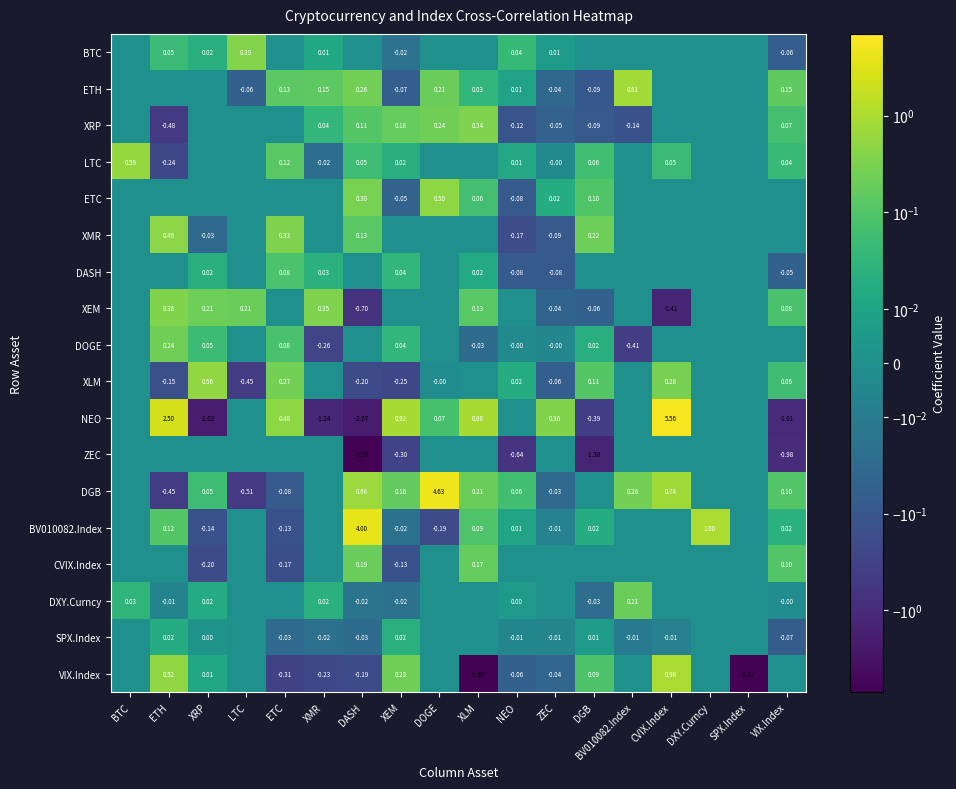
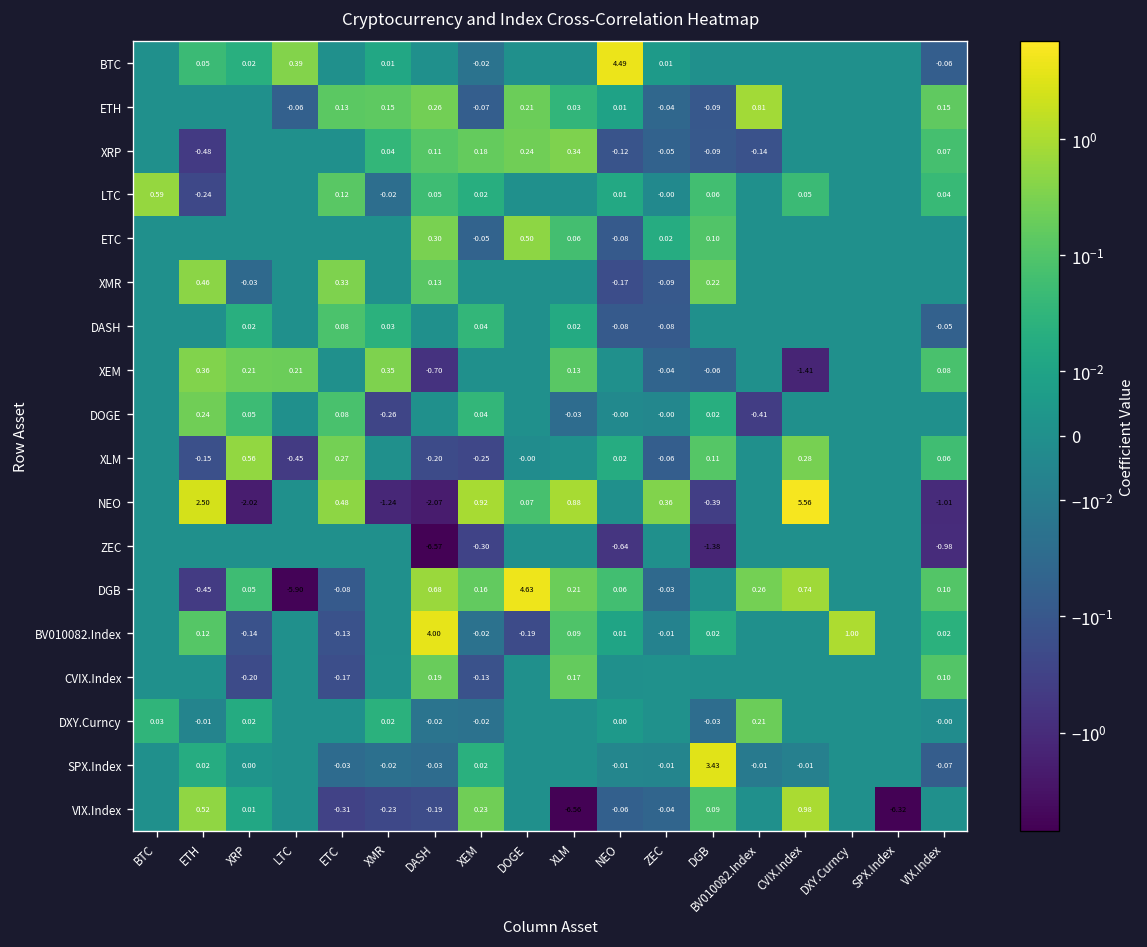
  {
    "BTC": {
      "ETH": 0.05,
      "XRP": 0.02,
      "LTC": 0.39,
      "XMR": 0.01,
      "XEM": -0.02,
-     "NEO": 0.04,
+     "NEO": 4.49,
      "ZEC": 0.01,
      "VIX.Index": -0.06
    },
    "ETH": {
      "LTC": -0.06,
      "ETC": 0.13,
      "XMR": 0.15,
      "DASH": 0.26,
      "XEM": -0.07,
      "DOGE": 0.21,
      "XLM": 0.03,
      "NEO": 0.01,
      "ZEC": -0.04,
      "DGB": -0.09,
      "BV010082.Index": 0.81,
      "VIX.Index": 0.15
    },
    "XRP": {
      "ETH": -0.48,
      "XMR": 0.04,
      "DASH": 0.11,
      "XEM": 0.18,
      "DOGE": 0.24,
      "XLM": 0.34,
      "NEO": -0.12,
      "ZEC": -0.05,
      "DGB": -0.09,
      "BV010082.Index": -0.14,
      "VIX.Index": 0.07
    },
    "LTC": {
      "BTC": 0.59,
      "ETH": -0.24,
      "ETC": 0.12,
      "XMR": -0.02,
      "DASH": 0.05,
      "XEM": 0.02,
      "NEO": 0.01,
      "ZEC": -0.00,
      "DGB": 0.06,
      "CVIX.Index": 0.05,
      "VIX.Index": 0.04
    },
    "ETC": {
      "DASH": 0.30,
      "XEM": -0.05,
      "DOGE": 0.50,
      "XLM": 0.06,
      "NEO": -0.08,
      "ZEC": 0.02,
      "DGB": 0.10
    },
    "XMR": {
      "ETH": 0.46,
      "XRP": -0.03,
      "ETC": 0.33,
      "DASH": 0.13,
      "NEO": -0.17,
      "ZEC": -0.09,
      "DGB": 0.22
    },
    "DASH": {
      "XRP": 0.02,
      "ETC": 0.08,
      "XMR": 0.03,
      "XEM": 0.04,
      "XLM": 0.02,
      "NEO": -0.08,
      "ZEC": -0.08,
      "VIX.Index": -0.05
    },
    "XEM": {
      "ETH": 0.36,
      "XRP": 0.21,
      "LTC": 0.21,
      "XMR": 0.35,
      "DASH": -0.70,
      "XLM": 0.13,
      "ZEC": -0.04,
      "DGB": -0.06,
      "CVIX.Index": -1.41,
      "VIX.Index": 0.08
    },
    "DOGE": {
      "ETH": 0.24,
      "XRP": 0.05,
      "ETC": 0.08,
      "XMR": -0.26,
      "XEM": 0.04,
      "XLM": -0.03,
      "NEO": -0.00,
      "ZEC": -0.00,
      "DGB": 0.02,
      "BV010082.Index": -0.41
    },
    "XLM": {
      "ETH": -0.15,
      "XRP": 0.56,
      "LTC": -0.45,
      "ETC": 0.27,
      "DASH": -0.20,
      "XEM": -0.25,
      "DOGE": -0.00,
      "NEO": 0.02,
      "ZEC": -0.06,
      "DGB": 0.11,
      "CVIX.Index": 0.28,
      "VIX.Index": 0.06
    },
    "NEO": {
      "ETH": 2.50,
      "XRP": -2.02,
      "ETC": 0.48,
      "XMR": -1.24,
      "DASH": -2.07,
      "XEM": 0.92,
      "DOGE": 0.07,
      "XLM": 0.88,
      "ZEC": 0.36,
      "DGB": -0.39,
      "CVIX.Index": 5.56,
      "VIX.Index": -1.01
    },
    "ZEC": {
      "DASH": -6.57,
      "XEM": -0.30,
      "NEO": -0.64,
      "DGB": -1.38,
      "VIX.Index": -0.98
    },
    "DGB": {
      "ETH": -0.45,
      "XRP": 0.05,
-     "LTC": -0.51,
+     "LTC": -5.90,
      "ETC": -0.08,
      "DASH": 0.68,
      "XEM": 0.16,
      "DOGE": 4.63,
      "XLM": 0.21,
      "NEO": 0.06,
      "ZEC": -0.03,
      "BV010082.Index": 0.26,
      "CVIX.Index": 0.74,
      "VIX.Index": 0.10
    },
    "BV010082.Index": {
      "ETH": 0.12,
      "XRP": -0.14,
      "ETC": -0.13,
      "DASH": 4.00,
      "XEM": -0.02,
      "DOGE": -0.19,
      "XLM": 0.09,
      "NEO": 0.01,
      "ZEC": -0.01,
      "DGB": 0.02,
      "DXY.Curncy": 1.00,
      "VIX.Index": 0.02
    },
    "CVIX.Index": {
      "XRP": -0.20,
      "ETC": -0.17,
      "DASH": 0.19,
      "XEM": -0.13,
      "XLM": 0.17,
      "VIX.Index": 0.10
    },
    "DXY.Curncy": {
      "BTC": 0.03,
      "ETH": -0.01,
      "XRP": 0.02,
      "XMR": 0.02,
      "DASH": -0.02,
      "XEM": -0.02,
      "NEO": 0.00,
      "DGB": -0.03,
      "BV010082.Index": 0.21,
      "VIX.Index": -0.00
    },
    "SPX.Index": {
      "ETH": 0.02,
      "XRP": 0.00,
      "ETC": -0.03,
      "XMR": -0.02,
      "DASH": -0.03,
      "XEM": 0.02,
      "NEO": -0.01,
      "ZEC": -0.01,
-     "DGB": 0.01,
+     "DGB": 3.43,
      "BV010082.Index": -0.01,
      "CVIX.Index": -0.01,
      "VIX.Index": -0.07
    },
    "VIX.Index": {
      "ETH": 0.52,
      "XRP": 0.01,
      "ETC": -0.31,
      "XMR": -0.23,
      "DASH": -0.19,
      "XEM": 0.23,
      "XLM": -6.56,
      "NEO": -0.06,
      "ZEC": -0.04,
      "DGB": 0.09,
      "CVIX.Index": 0.98,
      "SPX.Index": -6.32
    }
  }
